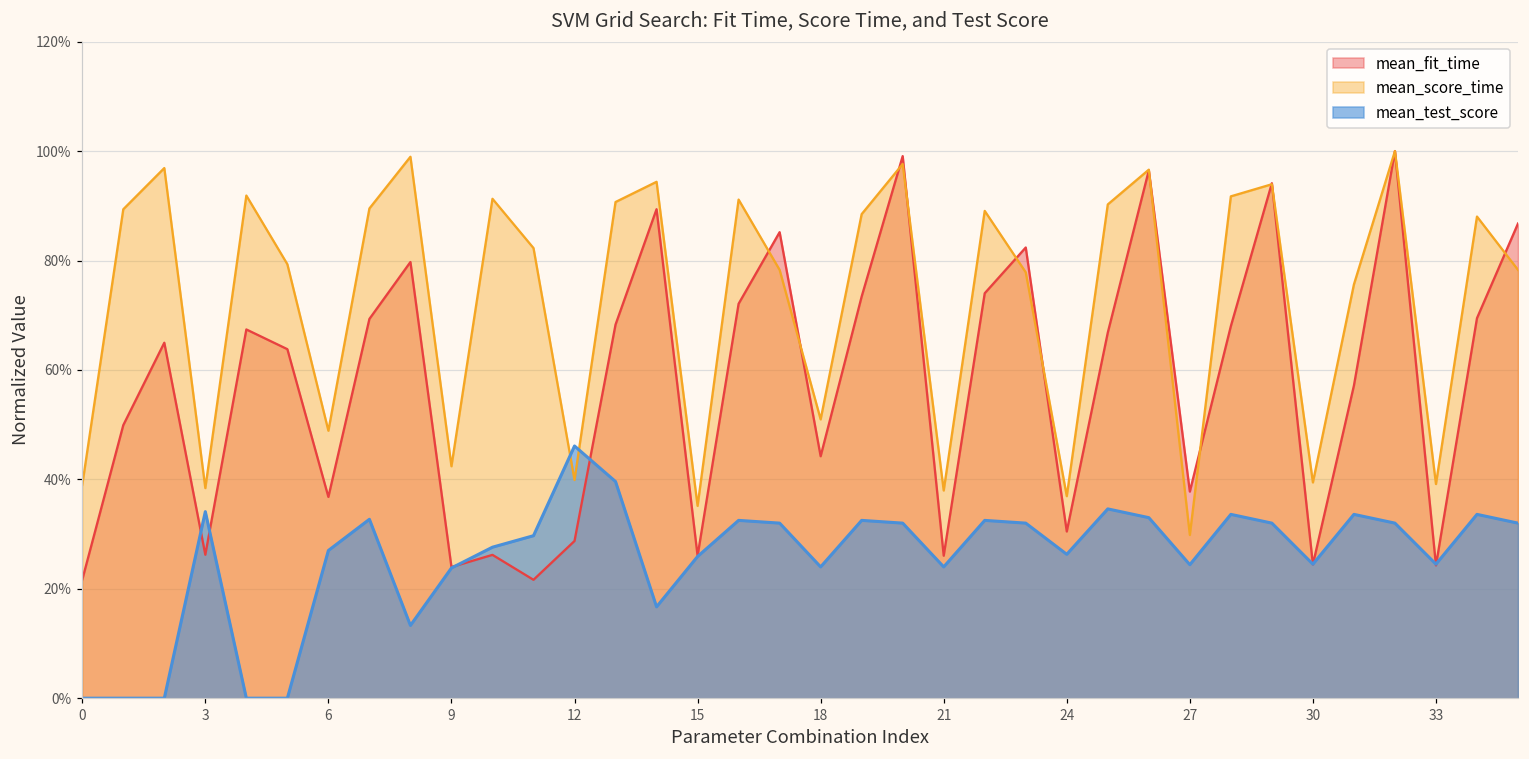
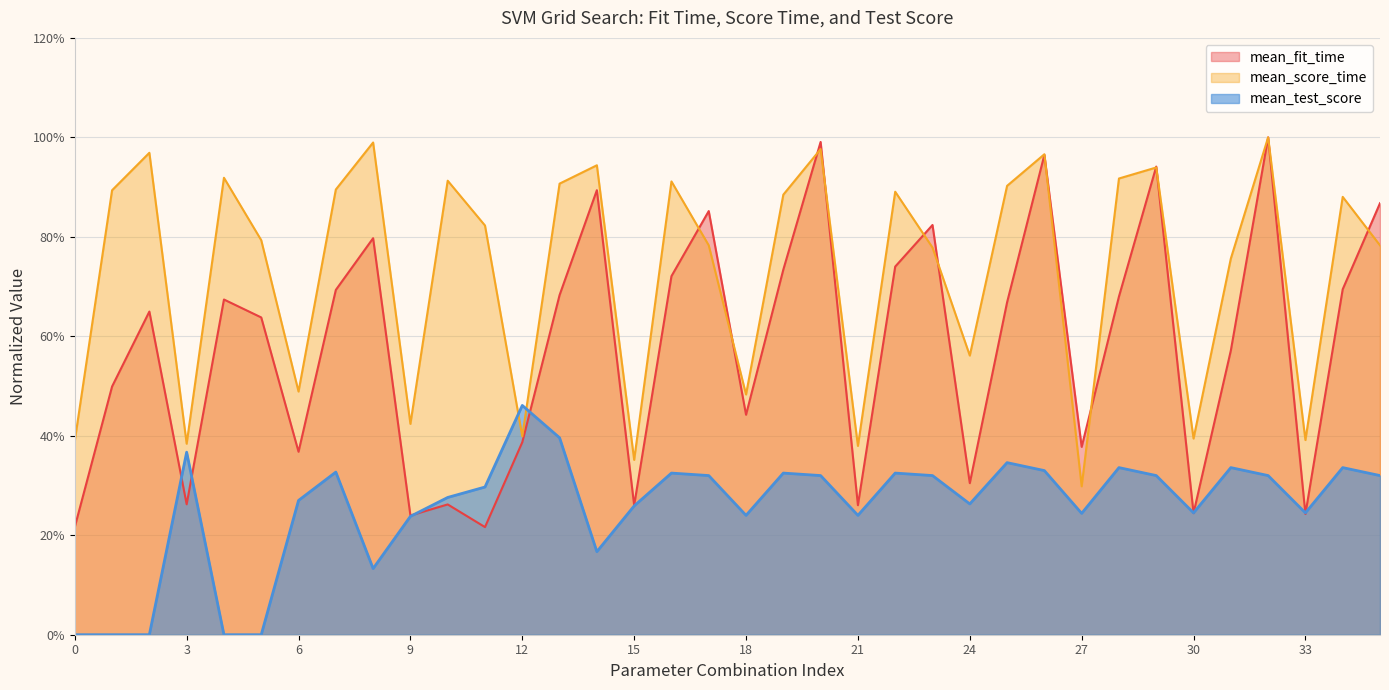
  {
    "mean_fit_time": {
      "0": "22%",
      "3": "26%",
      "6": "37%",
-     "12": "29%",
+     "12": "39%",
      "18": "44%",
      "21": "26%",
      "24": "30%",
      "27": "38%"
    },
    "mean_score_time": {
      "0": "39%",
      "3": "38%",
      "6": "49%",
      "9": "42%",
      "12": "40%",
      "15": "35%",
-     "18": "51%",
+     "18": "48%",
      "21": "38%",
-     "24": "37%",
+     "24": "56%",
      "27": "30%",
      "30": "39%",
      "33": "39%"
    },
    "mean_test_score": {
      "0": "0%",
-     "3": "34%",
+     "3": "37%",
      "6": "27%",
      "12": "46%",
      "18": "24%",
      "21": "24%",
      "24": "26%",
      "27": "24%"
    }
  }
